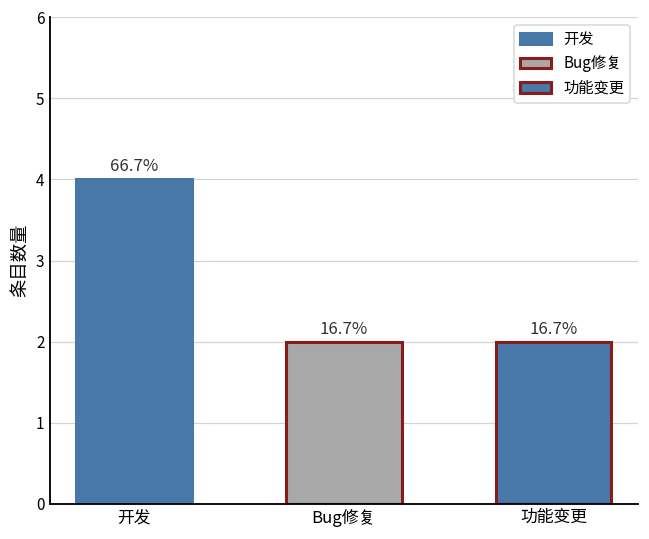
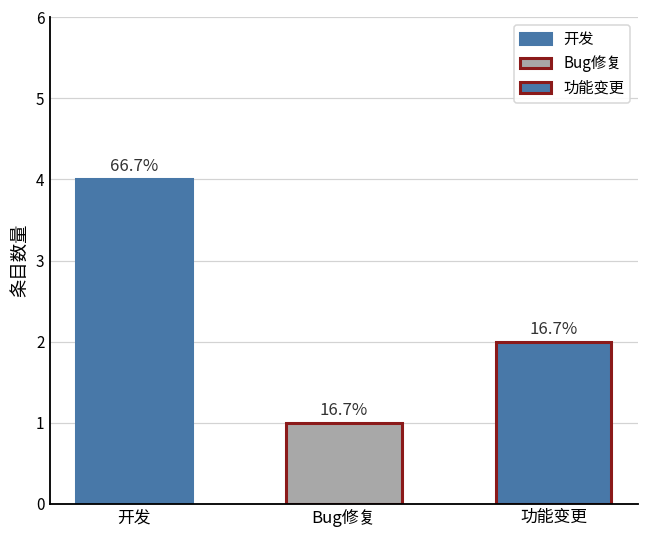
  {
-   "Bug修复": 2
+   "Bug修复": 1
  }
